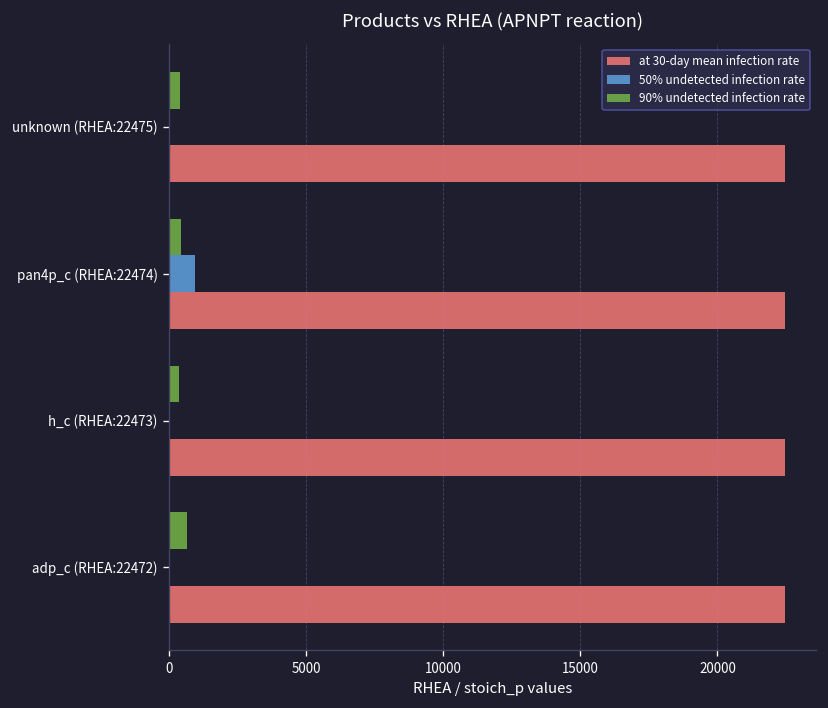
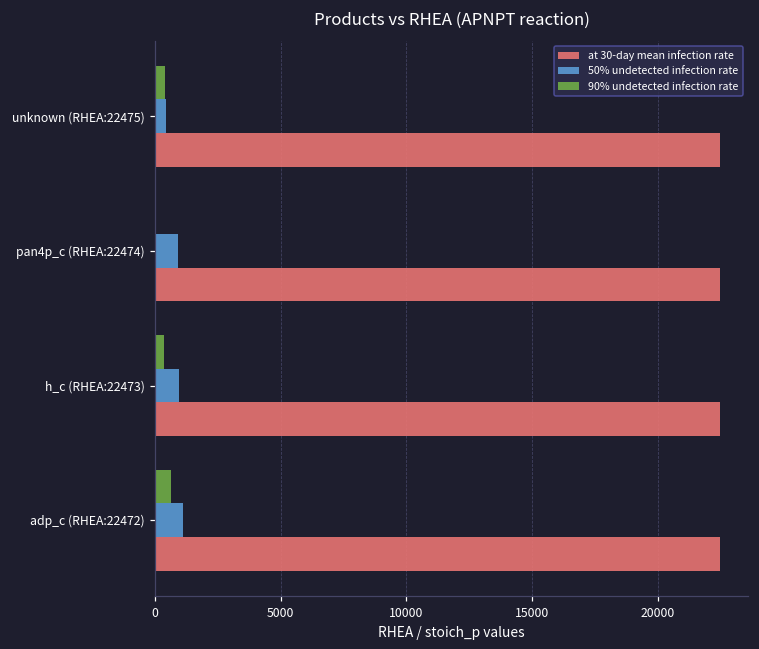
  {
    "at 30-day mean infection rate": {
      "unknown (RHEA:22475)": 22500,
      "pan4p_c (RHEA:22474)": 22500,
      "h_c (RHEA:22473)": 22500,
      "adp_c (RHEA:22472)": 22500
    },
    "50% undetected infection rate": {
-     "unknown (RHEA:22475)": 0,
+     "unknown (RHEA:22475)": 400,
      "pan4p_c (RHEA:22474)": 900,
-     "h_c (RHEA:22473)": 0,
-     "adp_c (RHEA:22472)": 0
+     "h_c (RHEA:22473)": 1000,
+     "adp_c (RHEA:22472)": 1100
    },
    "90% undetected infection rate": {
      "unknown (RHEA:22475)": 400,
-     "pan4p_c (RHEA:22474)": 400,
+     "pan4p_c (RHEA:22474)": 0,
      "h_c (RHEA:22473)": 400,
      "adp_c (RHEA:22472)": 600
    }
  }
